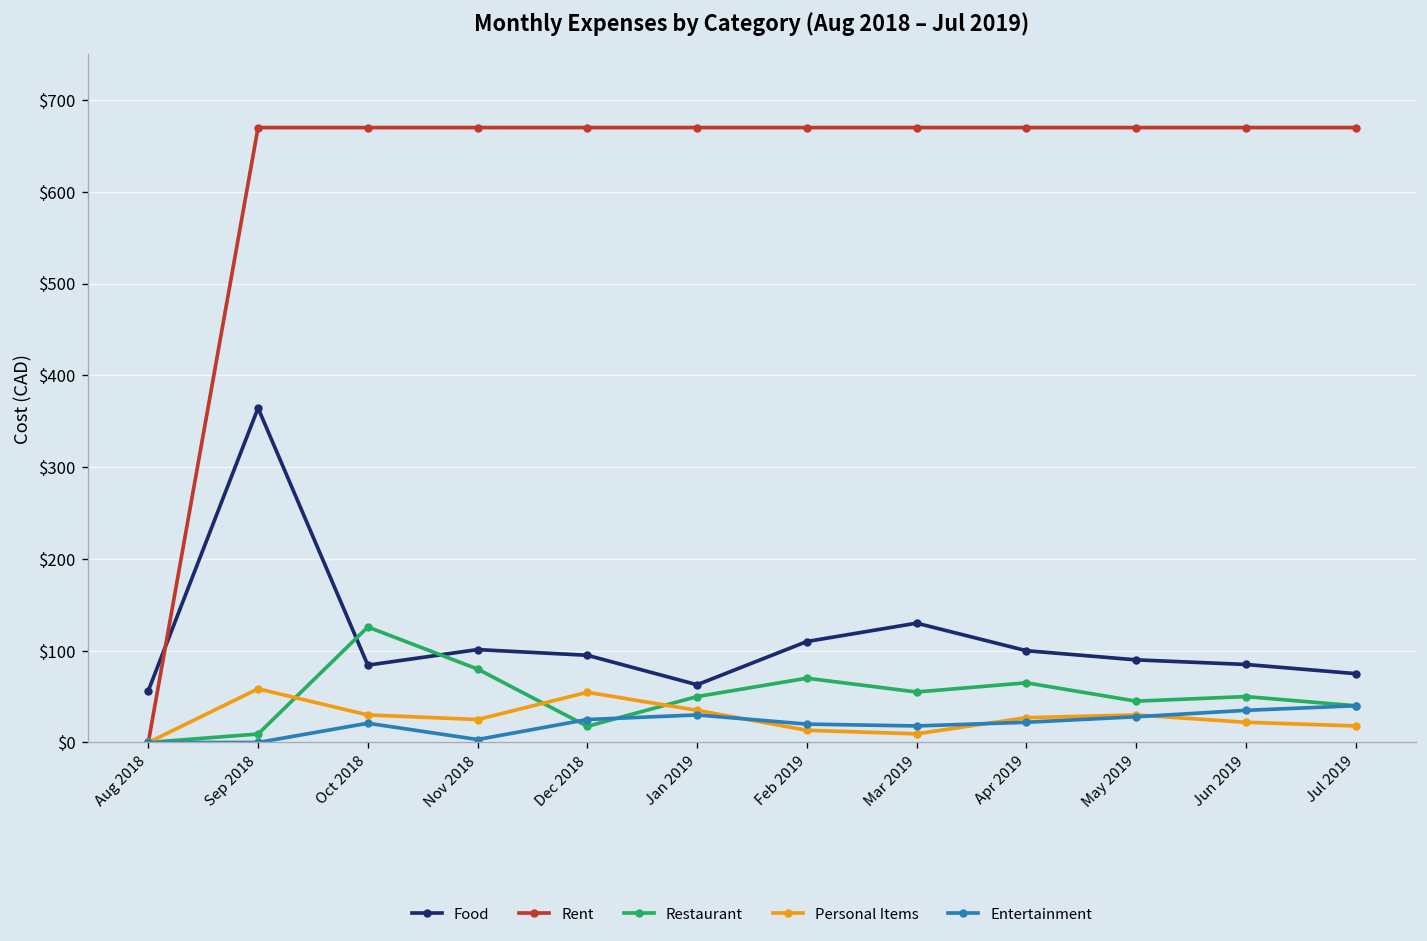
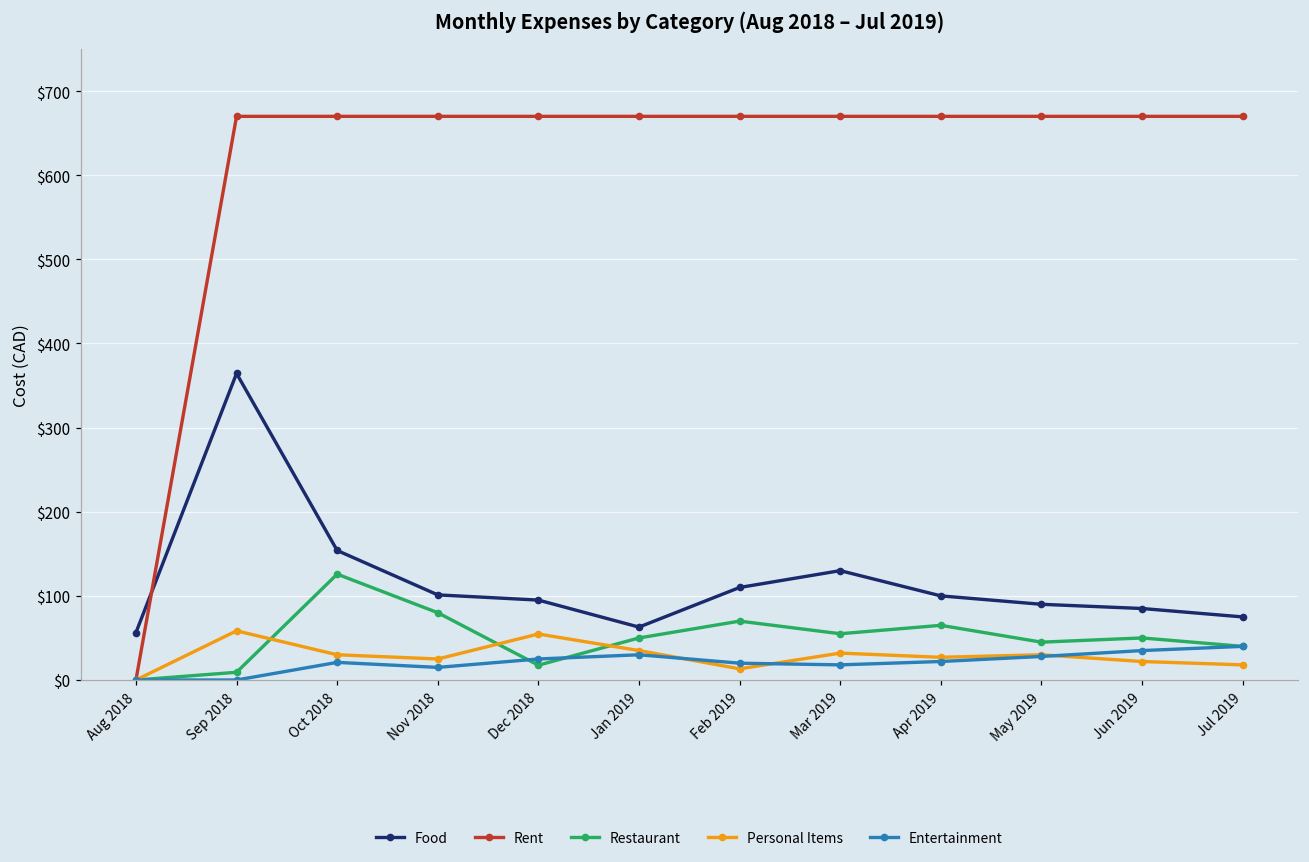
  {
    "Food": {
      "Aug 2018": "$60",
      "Sep 2018": "$360",
-     "Oct 2018": "$80",
+     "Oct 2018": "$150",
      "Nov 2018": "$100",
      "Dec 2018": "$100",
      "Jan 2019": "$60",
      "Feb 2019": "$110",
      "Mar 2019": "$130",
      "Apr 2019": "$100",
      "May 2019": "$90",
      "Jun 2019": "$90",
      "Jul 2019": "$80"
    },
    "Rent": {
      "Sep 2018": "$670",
      "Oct 2018": "$670",
      "Nov 2018": "$670",
      "Dec 2018": "$670",
      "Jan 2019": "$670",
      "Feb 2019": "$670",
      "Mar 2019": "$670",
      "Apr 2019": "$670",
      "May 2019": "$670",
      "Jun 2019": "$670",
      "Jul 2019": "$670"
    },
    "Restaurant": {
      "Sep 2018": "$10",
      "Oct 2018": "$130",
      "Nov 2018": "$80",
      "Dec 2018": "$20",
      "Jan 2019": "$50",
      "Feb 2019": "$70",
      "Mar 2019": "$60",
      "Apr 2019": "$70",
      "May 2019": "$50",
      "Jun 2019": "$50"
    },
    "Personal Items": {
      "Sep 2018": "$60",
      "Oct 2018": "$30",
      "Nov 2018": "$30",
      "Dec 2018": "$50",
      "Jan 2019": "$40",
      "Feb 2019": "$10",
-     "Mar 2019": "$10",
+     "Mar 2019": "$30",
      "Apr 2019": "$30",
      "Jun 2019": "$20",
      "Jul 2019": "$20"
    },
    "Entertainment": {
      "Sep 2018": "$0",
      "Oct 2018": "$20",
-     "Nov 2018": "$0",
+     "Nov 2018": "$20",
      "Dec 2018": "$30",
      "Jan 2019": "$30",
      "Feb 2019": "$20",
      "Mar 2019": "$20",
      "Apr 2019": "$20",
      "Jun 2019": "$40"
    }
  }
